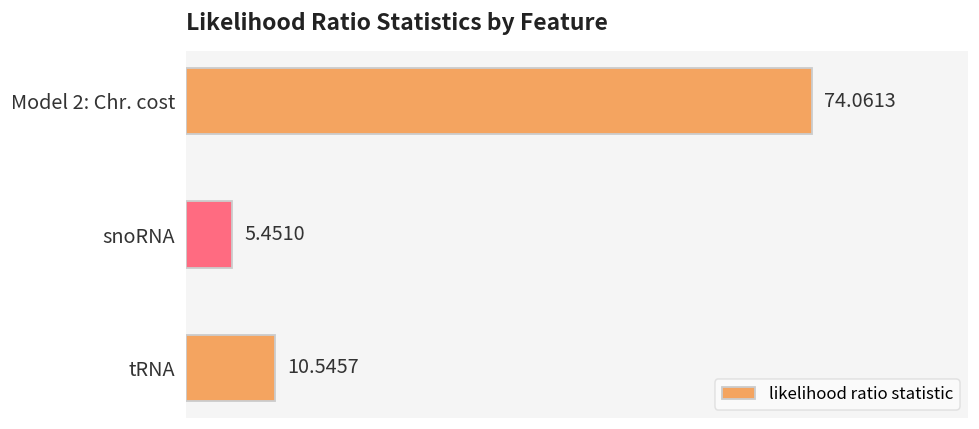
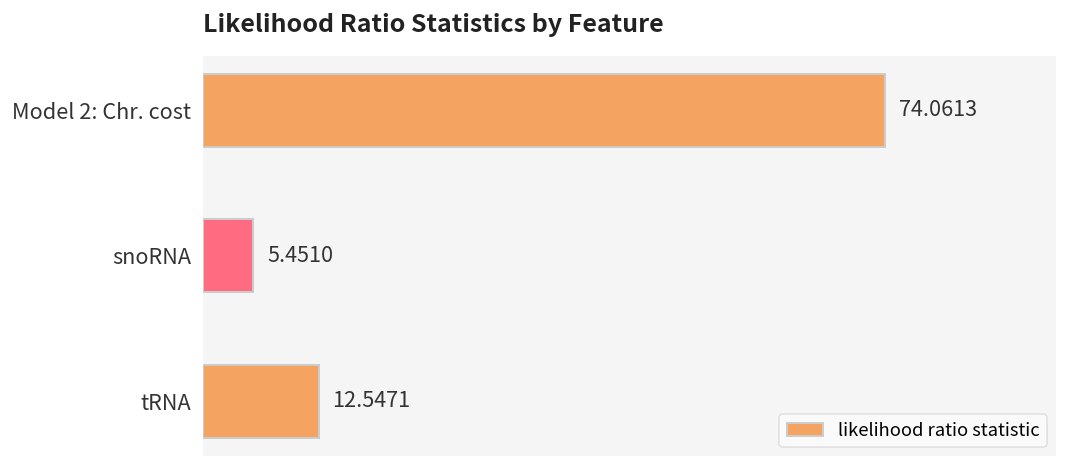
  {
    "Model 2: Chr. cost": 74.0613,
    "snoRNA": 5.4510,
-   "tRNA": 10.5457
+   "tRNA": 12.5471
  }
